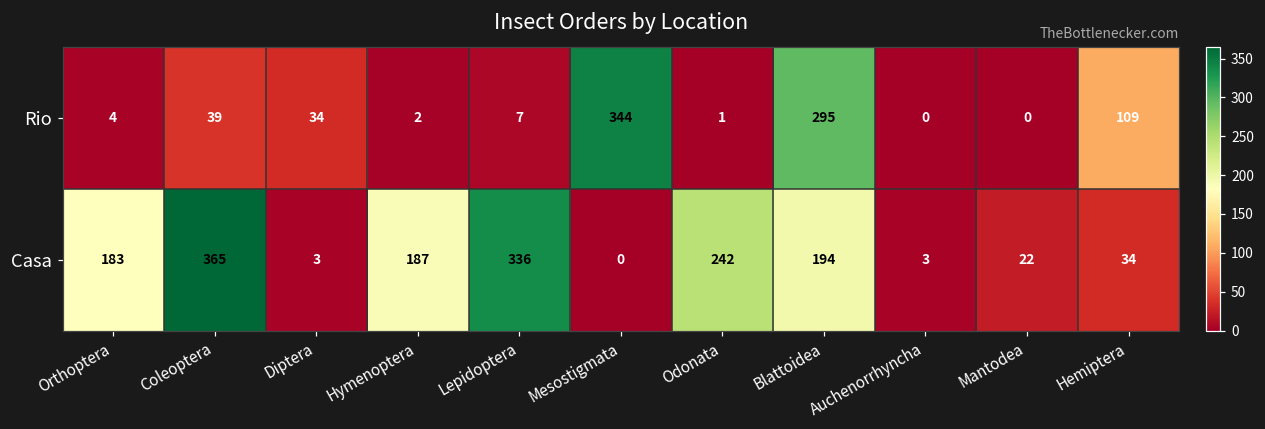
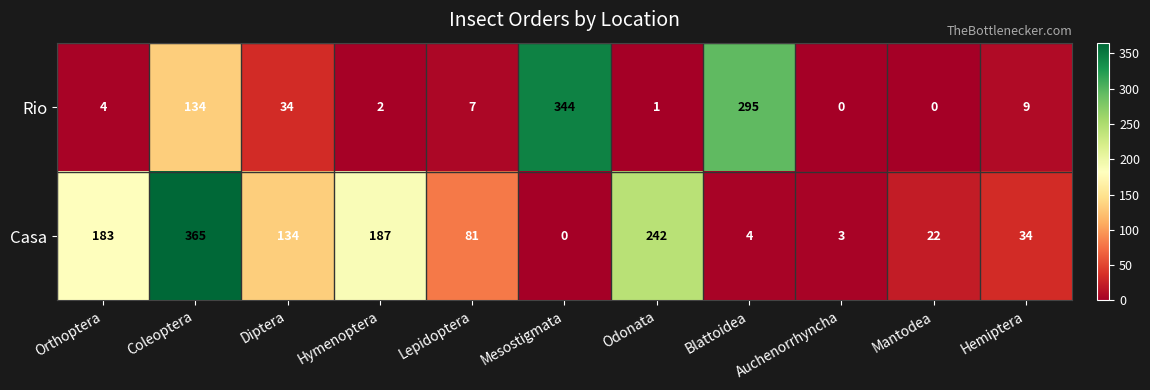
  {
    "Rio": {
      "Orthoptera": 4,
-     "Coleoptera": 39,
+     "Coleoptera": 134,
      "Diptera": 34,
      "Hymenoptera": 2,
      "Lepidoptera": 7,
      "Mesostigmata": 344,
      "Odonata": 1,
      "Blattoidea": 295,
      "Auchenorrhyncha": 0,
      "Mantodea": 0,
-     "Hemiptera": 109
+     "Hemiptera": 9
    },
    "Casa": {
      "Orthoptera": 183,
      "Coleoptera": 365,
-     "Diptera": 3,
+     "Diptera": 134,
      "Hymenoptera": 187,
-     "Lepidoptera": 336,
+     "Lepidoptera": 81,
      "Mesostigmata": 0,
      "Odonata": 242,
-     "Blattoidea": 194,
+     "Blattoidea": 4,
      "Auchenorrhyncha": 3,
      "Mantodea": 22,
      "Hemiptera": 34
    }
  }
